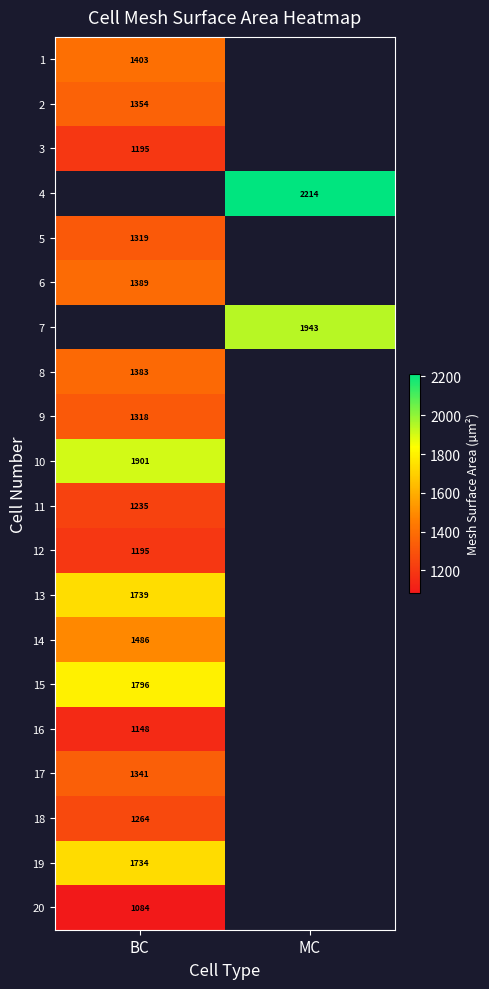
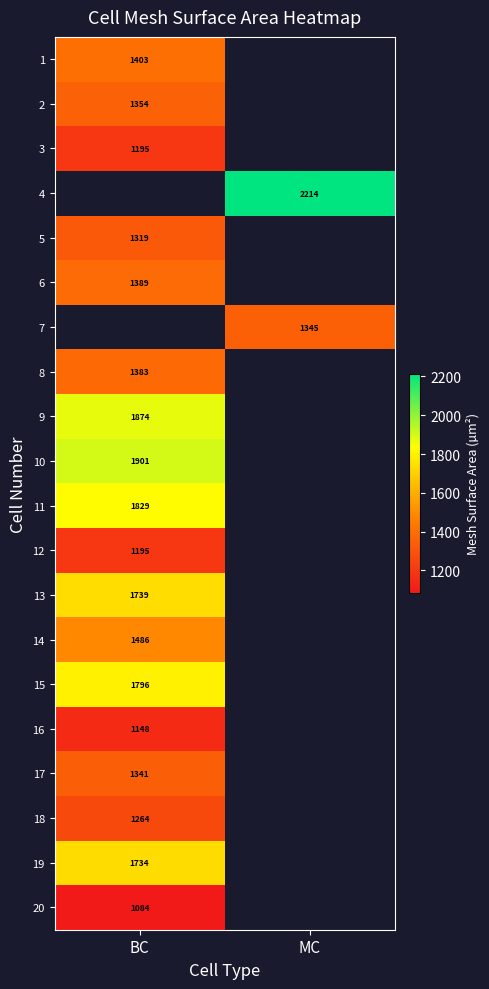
  {
    "1": {
      "BC": 1403
    },
    "2": {
      "BC": 1354
    },
    "3": {
      "BC": 1195
    },
    "4": {
      "MC": 2214
    },
    "5": {
      "BC": 1319
    },
    "6": {
      "BC": 1389
    },
    "7": {
-     "MC": 1943
+     "MC": 1345
    },
    "8": {
      "BC": 1383
    },
    "9": {
-     "BC": 1318
+     "BC": 1874
    },
    "10": {
      "BC": 1901
    },
    "11": {
-     "BC": 1235
+     "BC": 1829
    },
    "12": {
      "BC": 1195
    },
    "13": {
      "BC": 1739
    },
    "14": {
      "BC": 1486
    },
    "15": {
      "BC": 1796
    },
    "16": {
      "BC": 1148
    },
    "17": {
      "BC": 1341
    },
    "18": {
      "BC": 1264
    },
    "19": {
      "BC": 1734
    },
    "20": {
      "BC": 1084
    }
  }
